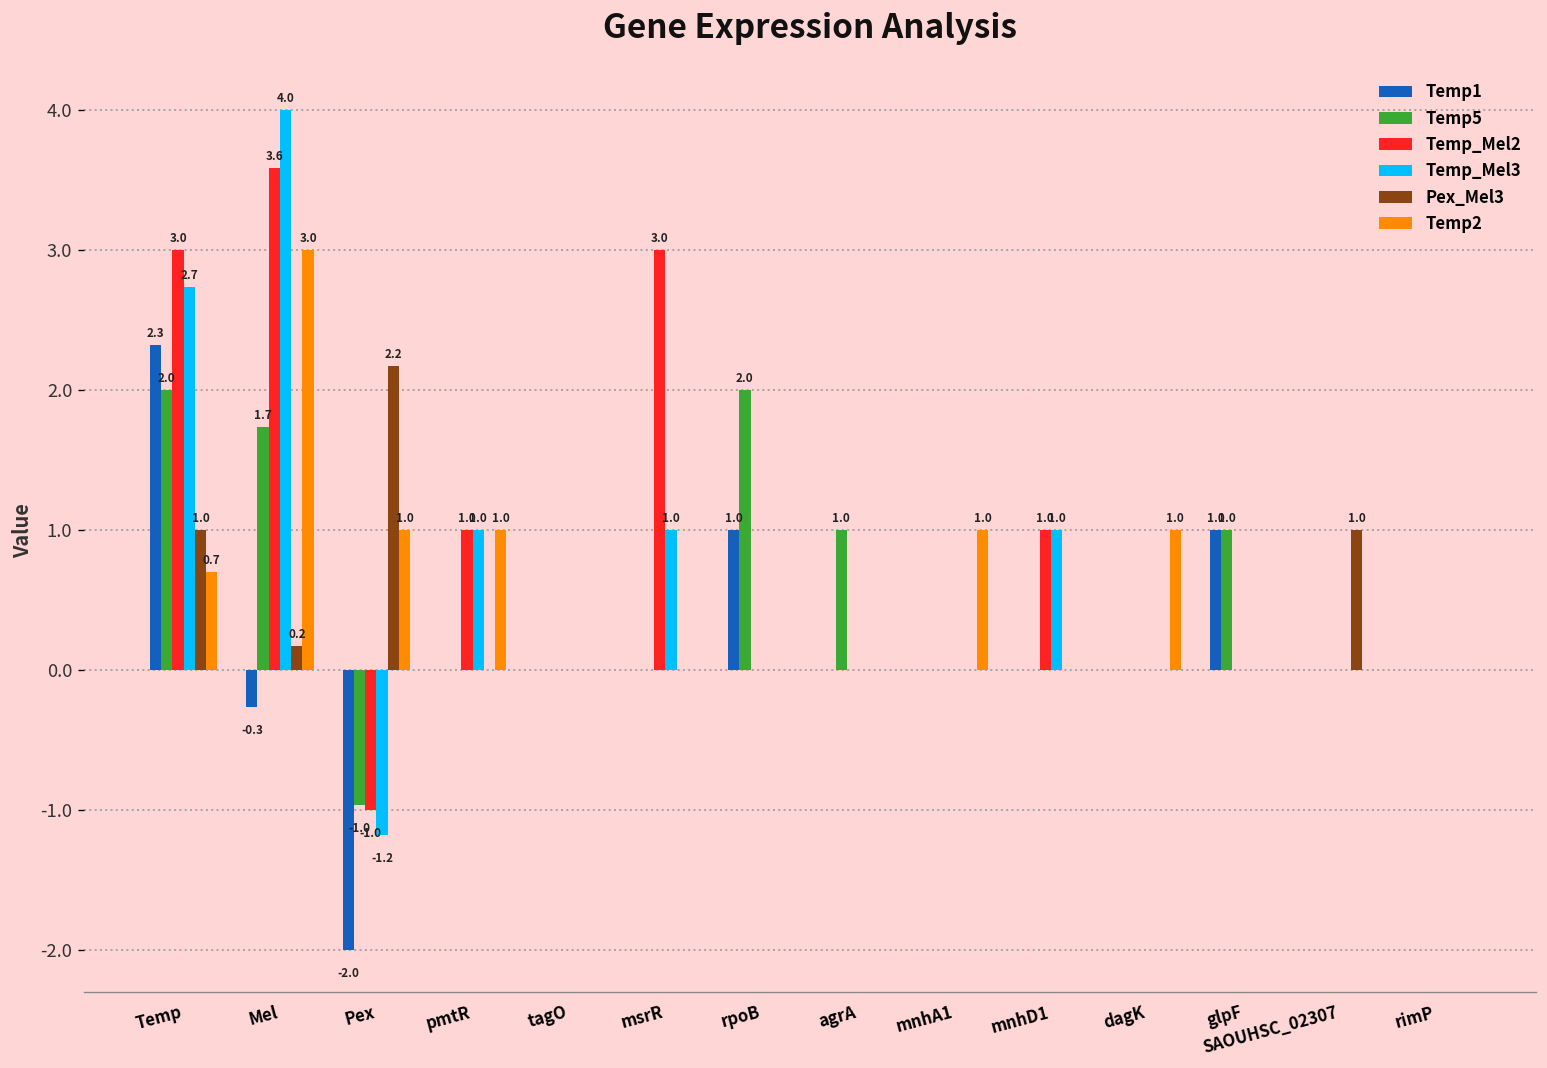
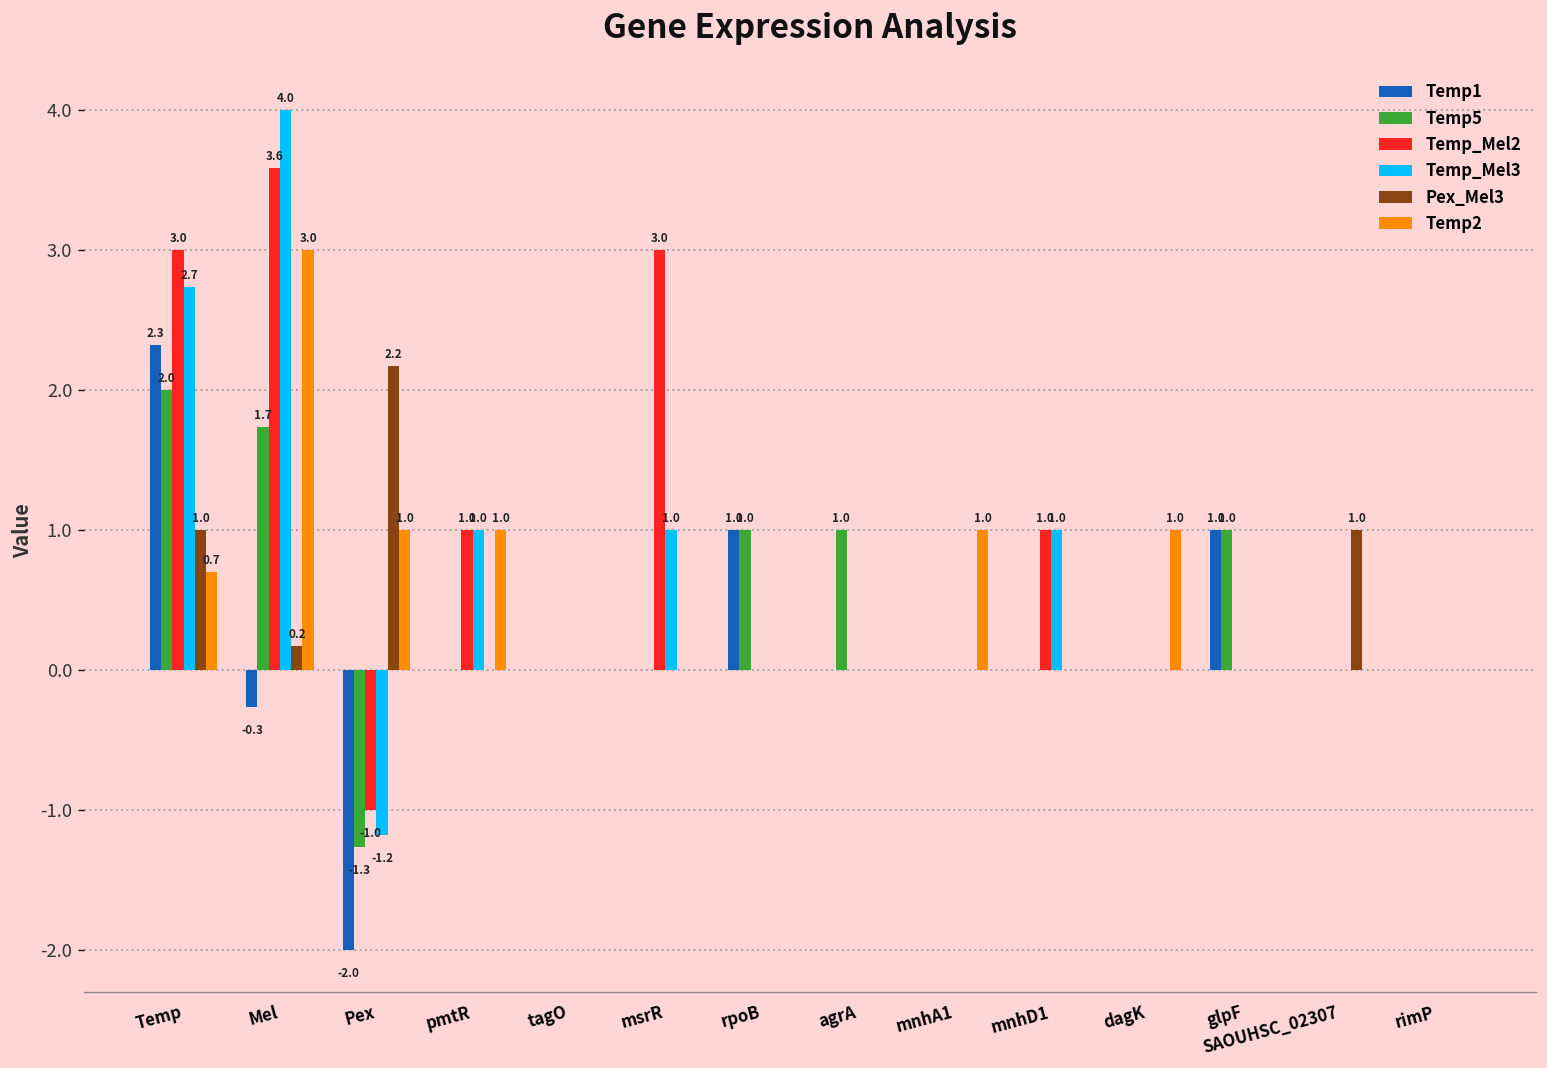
  {
    "Temp1": {
      "Temp": 2.3,
      "Mel": -0.3,
      "Pex": -2.0
    },
    "Temp5": {
      "Temp": 2.0,
      "Mel": 1.7,
-     "Pex": -1.0,
-     "rpoB": 2.0,
+     "Pex": -1.3,
+     "rpoB": 1.0,
      "agrA": 1.0
    },
    "Temp_Mel2": {
      "Temp": 3.0,
      "Mel": 3.6,
      "Pex": -1.0,
      "msrR": 3.0
    },
    "Temp_Mel3": {
      "Temp": 2.7,
      "Mel": 4.0,
      "Pex": -1.2,
      "msrR": 1.0
    },
    "Pex_Mel3": {
      "Temp": 1.0,
      "Mel": 0.2,
      "Pex": 2.2,
      "SAOUHSC_02307": 1.0
    },
    "Temp2": {
      "Temp": 0.7,
      "Mel": 3.0,
      "Pex": 1.0,
      "pmtR": 1.0,
      "mnhA1": 1.0,
      "dagK": 1.0
    }
  }
